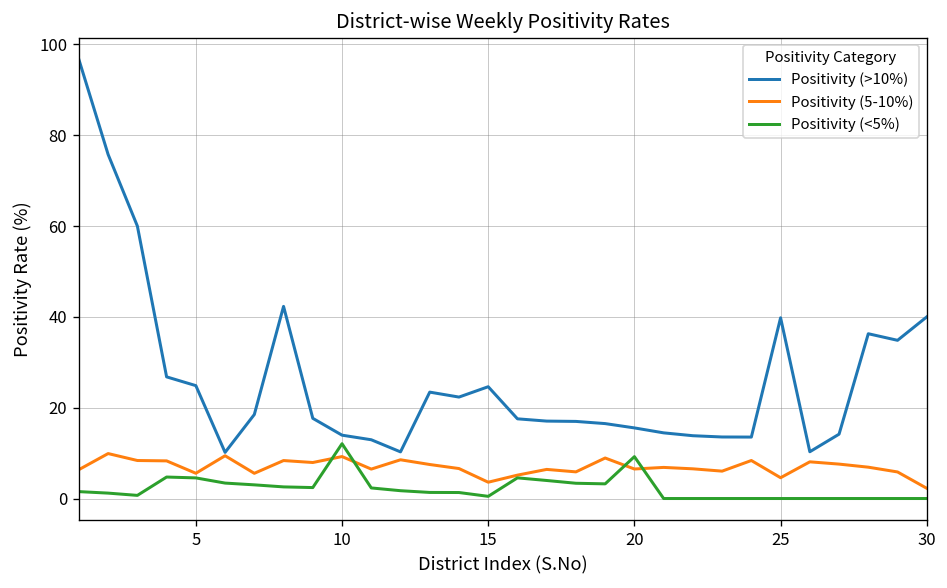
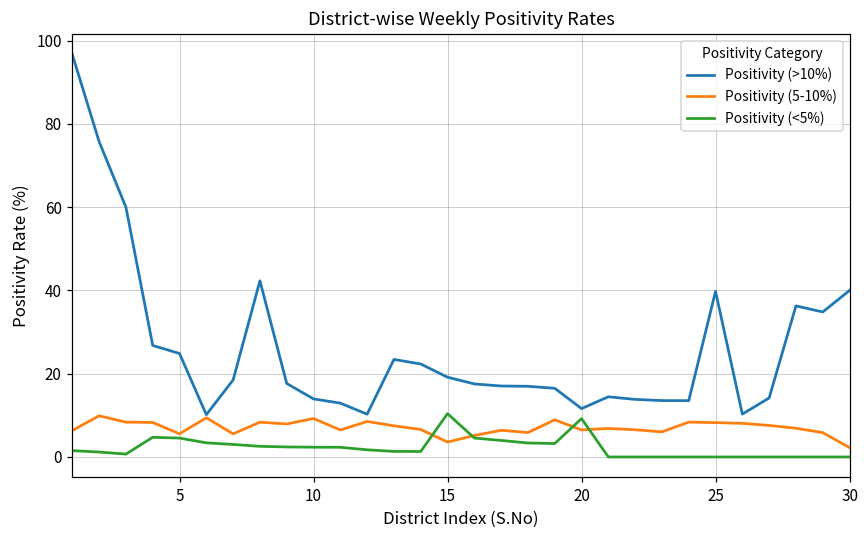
  {
    "Positivity (>10%)": {
      "5": 25,
      "10": 14,
-     "15": 25,
-     "20": 16,
+     "15": 19,
+     "20": 12,
      "25": 40,
      "30": 40
    },
    "Positivity (5-10%)": {
      "5": 6,
      "10": 9,
      "15": 4,
      "20": 7,
-     "25": 5,
+     "25": 8,
      "30": 2
    },
    "Positivity (<5%)": {
      "5": 5,
-     "10": 12,
-     "15": 0,
+     "10": 2,
+     "15": 10,
      "20": 9,
      "25": 0,
      "30": 0
    }
  }
